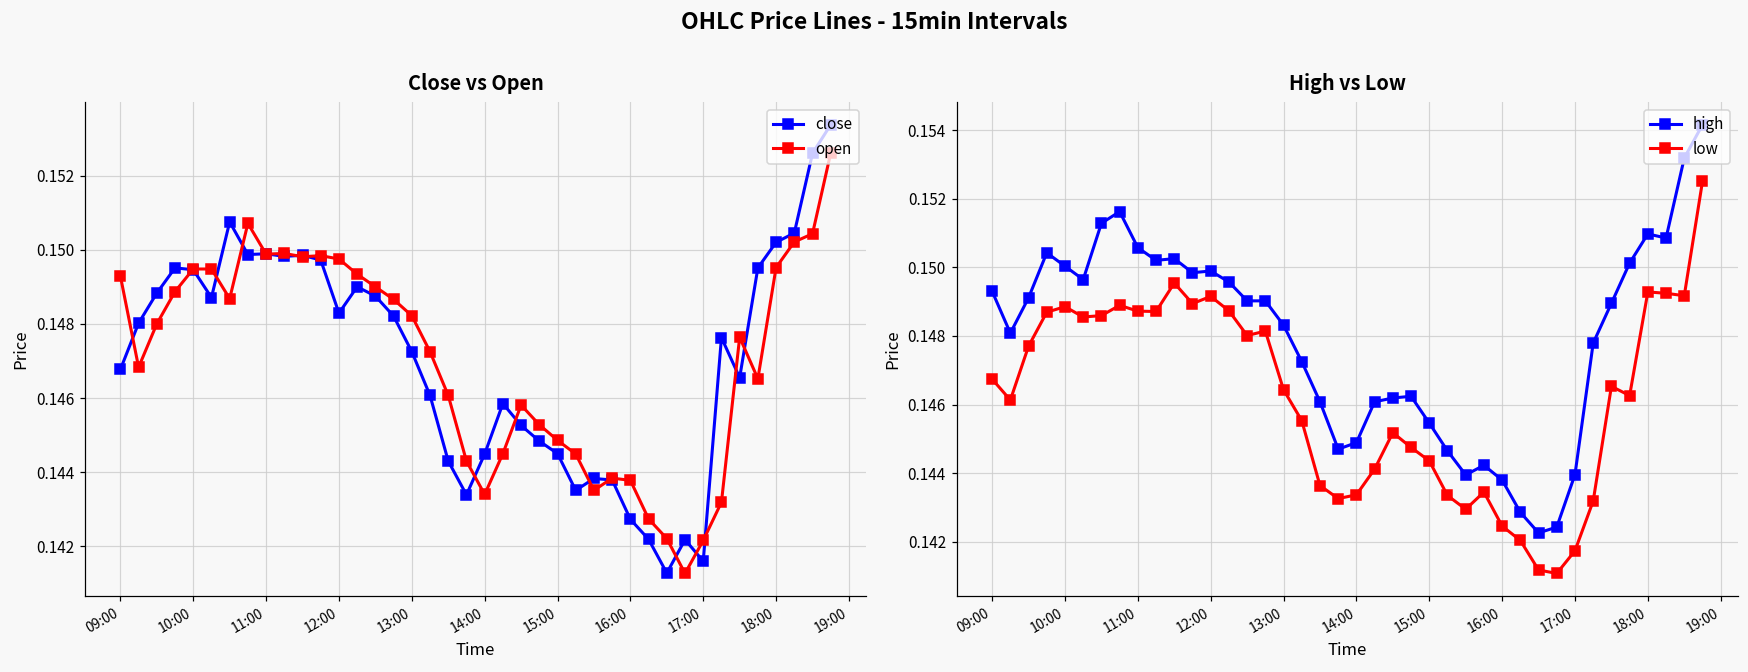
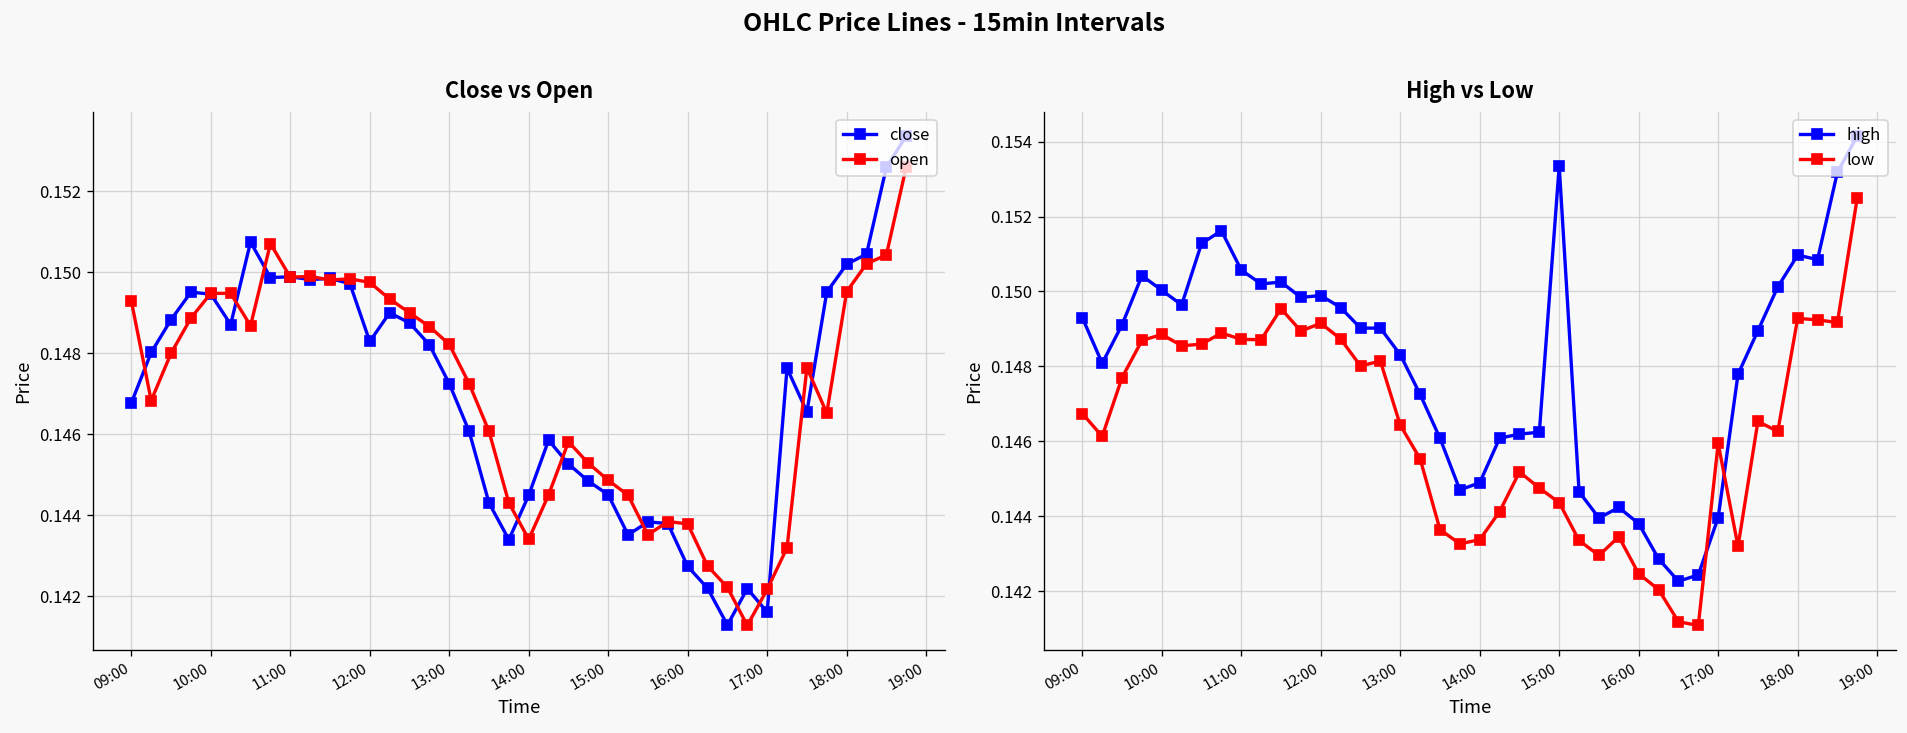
  {
    "Close vs Open": {
      "close": {
        "09:00": 0.1468,
        "12:00": 0.1483,
        "13:00": 0.1473,
        "14:00": 0.1445,
        "15:00": 0.1445,
        "16:00": 0.1427,
        "17:00": 0.1416,
        "18:00": 0.1502
      },
      "open": {
        "09:00": 0.1493,
        "12:00": 0.1498,
        "13:00": 0.1482,
        "14:00": 0.1434,
        "15:00": 0.1449,
        "16:00": 0.1438,
        "17:00": 0.1422,
        "18:00": 0.1495
      }
    },
    "High vs Low": {
      "high": {
        "09:00": 0.1493,
        "10:00": 0.1500,
        "11:00": 0.1506,
        "12:00": 0.1499,
        "13:00": 0.1483,
        "14:00": 0.1449,
-       "15:00": 0.1455,
+       "15:00": 0.1534,
        "16:00": 0.1438,
        "17:00": 0.1440,
        "18:00": 0.1510
      },
      "low": {
        "09:00": 0.1467,
        "10:00": 0.1489,
        "11:00": 0.1487,
        "12:00": 0.1492,
        "13:00": 0.1464,
        "14:00": 0.1434,
        "15:00": 0.1444,
        "16:00": 0.1425,
-       "17:00": 0.1417,
+       "17:00": 0.1459,
        "18:00": 0.1493
      }
    }
  }
